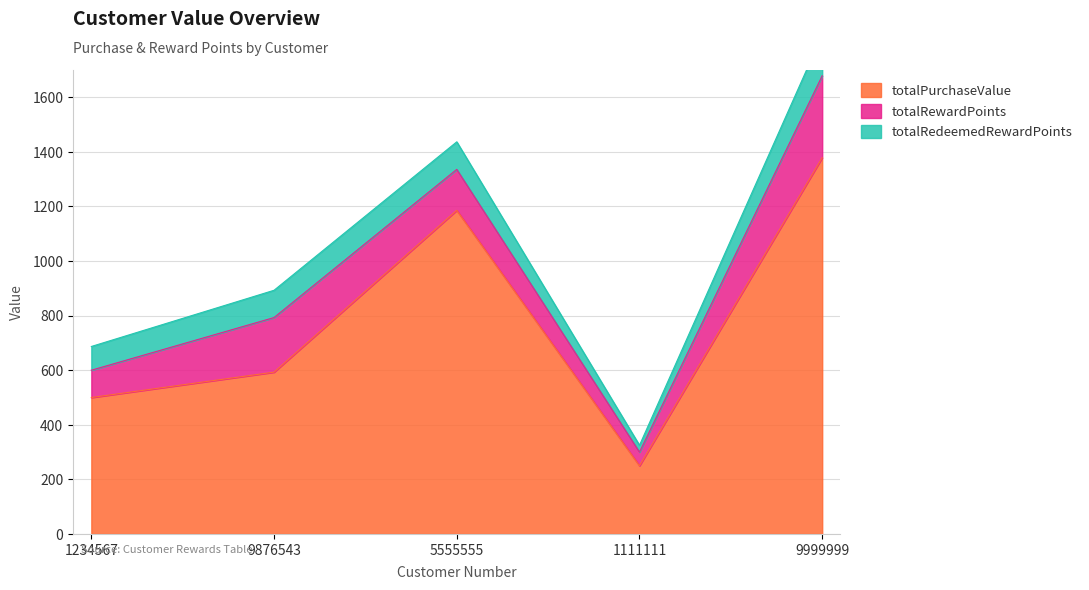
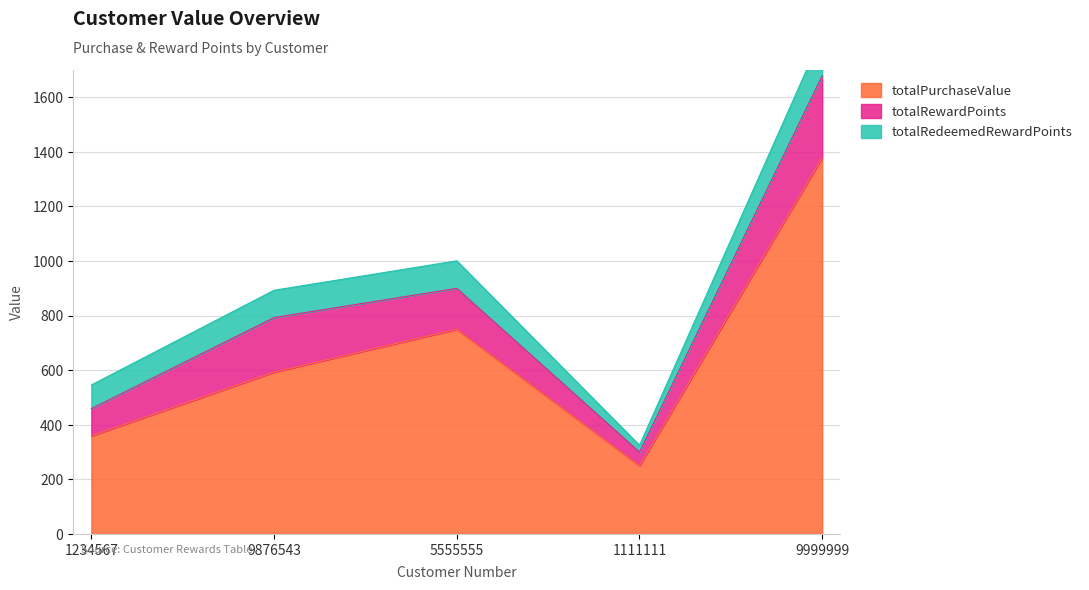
  {
    "totalPurchaseValue": {
-     "1234567": 500,
+     "1234567": 360,
      "9876543": 590,
-     "5555555": 1190,
+     "5555555": 750,
      "1111111": 250,
      "9999999": 1380
    },
    "totalRewardPoints": {
      "1234567": 100,
      "9876543": 200,
      "5555555": 150,
      "1111111": 50,
      "9999999": 300
    },
    "totalRedeemedRewardPoints": {
      "1234567": 90,
      "9876543": 100,
      "5555555": 100,
      "1111111": 30
    }
  }
